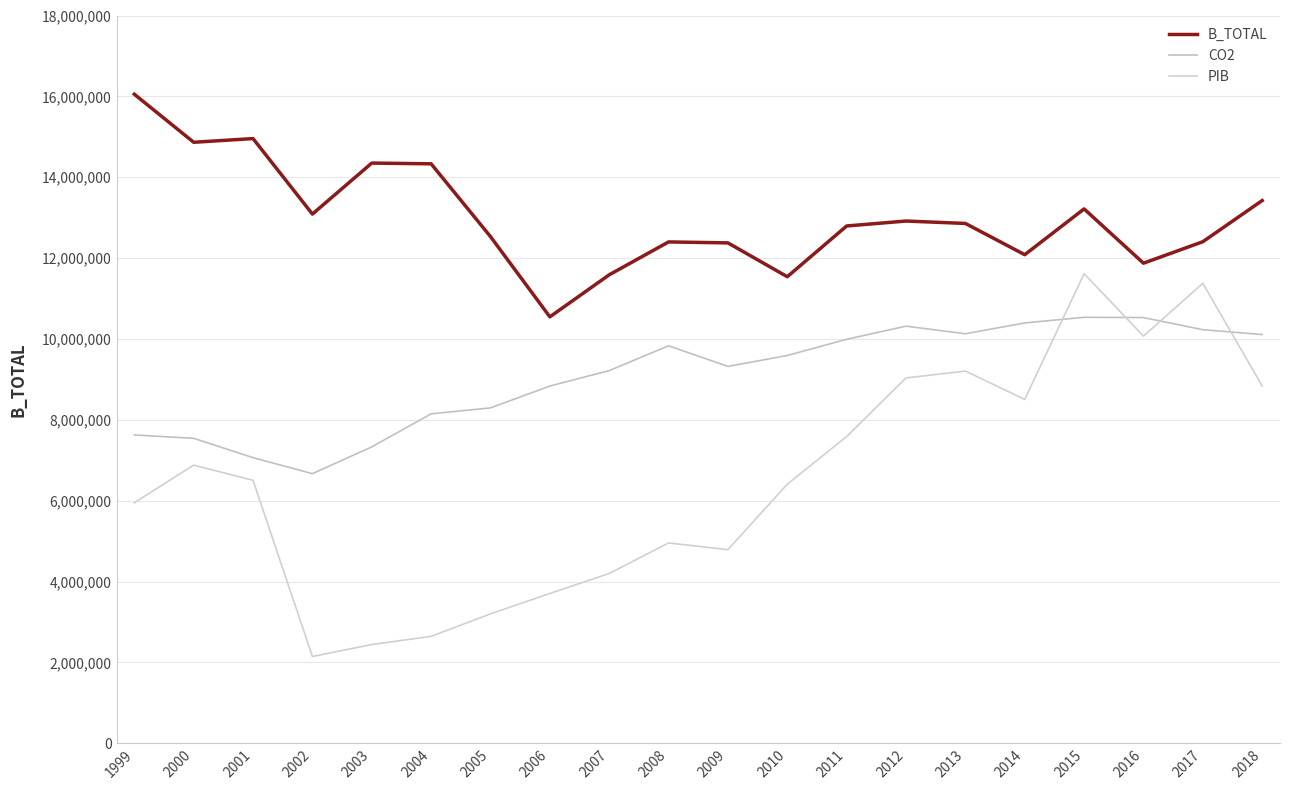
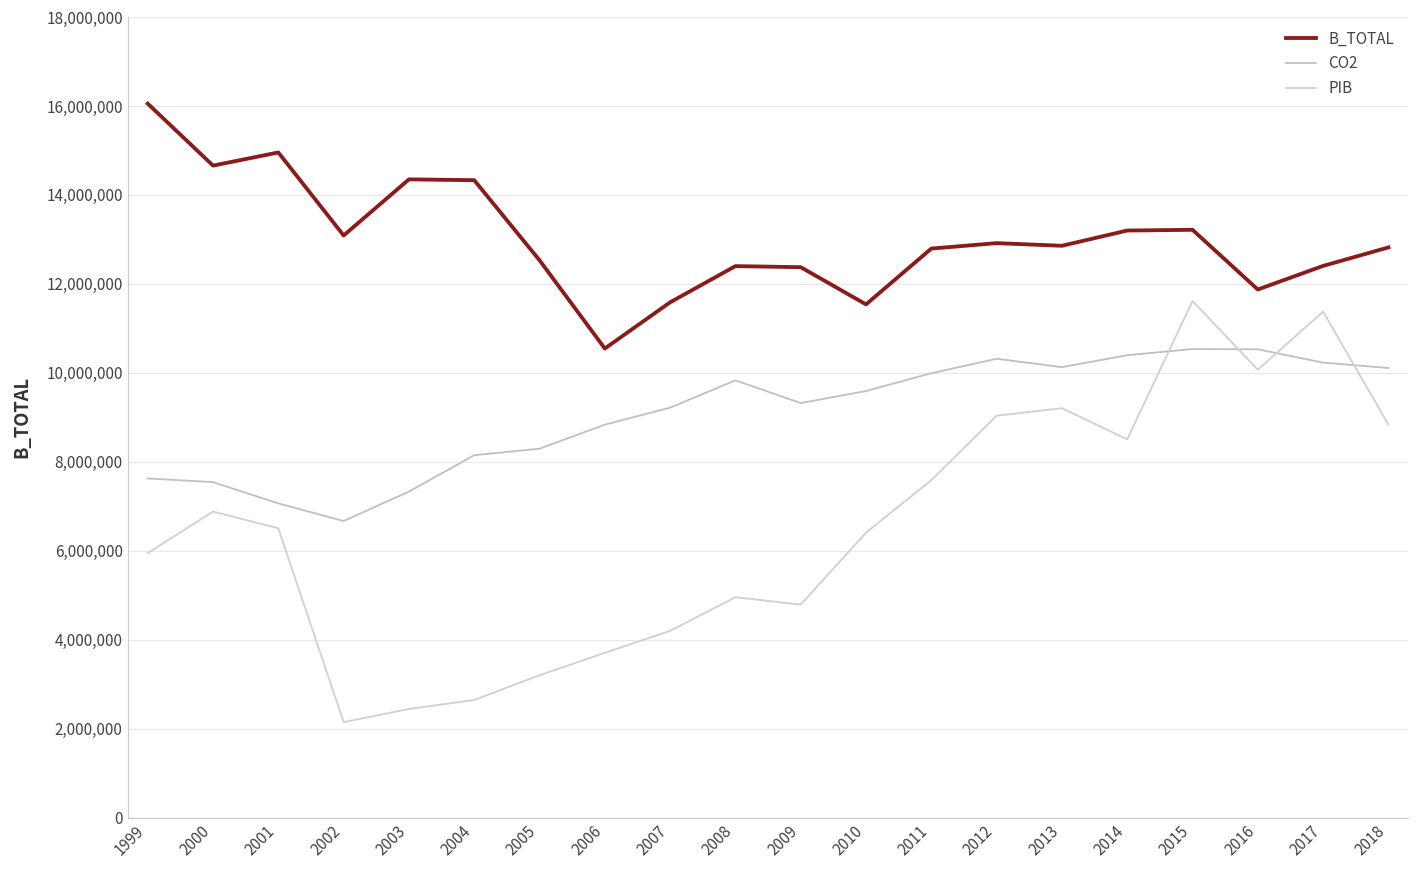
  {
    "B_TOTAL": {
      "1999": "16,100,000",
-     "2000": "14,900,000",
+     "2000": "14,700,000",
      "2001": "15,000,000",
      "2002": "13,100,000",
      "2003": "14,400,000",
      "2004": "14,300,000",
      "2005": "12,500,000",
      "2006": "10,500,000",
      "2007": "11,600,000",
      "2008": "12,400,000",
      "2009": "12,400,000",
      "2010": "11,500,000",
      "2011": "12,800,000",
      "2012": "12,900,000",
      "2013": "12,900,000",
-     "2014": "12,100,000",
+     "2014": "13,200,000",
      "2015": "13,200,000",
      "2016": "11,900,000",
      "2017": "12,400,000",
-     "2018": "13,400,000"
+     "2018": "12,800,000"
    }
  }
